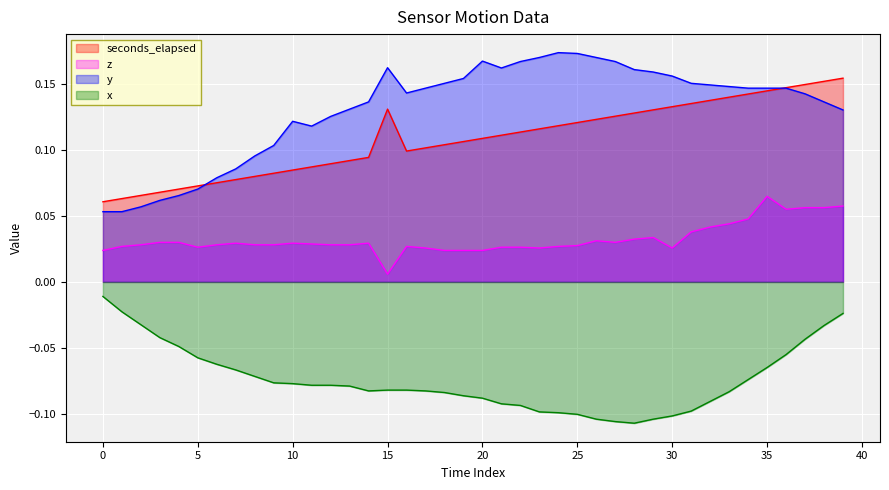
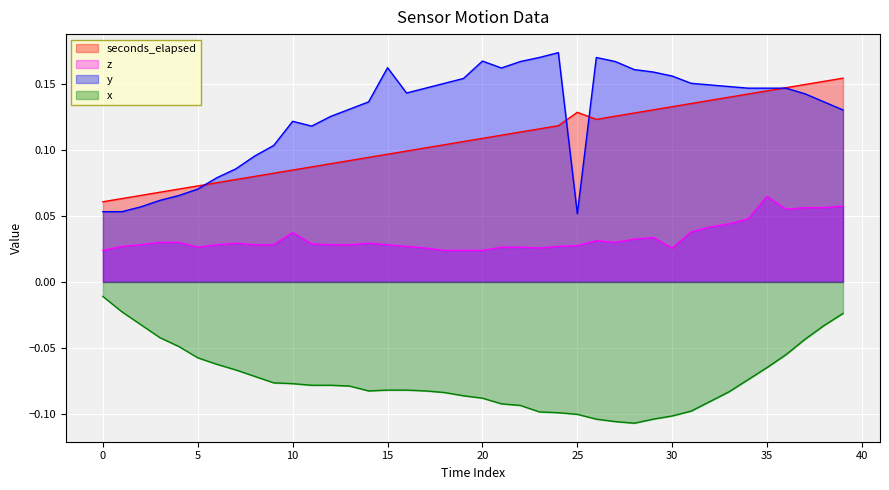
  {
    "seconds_elapsed": {
      "0": 0.061,
      "5": 0.073,
      "10": 0.085,
-     "15": 0.131,
+     "15": 0.097,
      "20": 0.109,
-     "25": 0.121,
+     "25": 0.128,
      "30": 0.133,
      "35": 0.145
    },
    "z": {
      "0": 0.024,
      "5": 0.026,
-     "10": 0.029,
-     "15": 0.006,
+     "10": 0.037,
+     "15": 0.028,
      "20": 0.024,
      "25": 0.027,
      "30": 0.026,
      "35": 0.065
    },
    "y": {
      "0": 0.053,
      "5": 0.070,
      "10": 0.122,
      "15": 0.162,
      "20": 0.167,
-     "25": 0.173,
+     "25": 0.052,
      "30": 0.156,
      "35": 0.147
    }
  }
